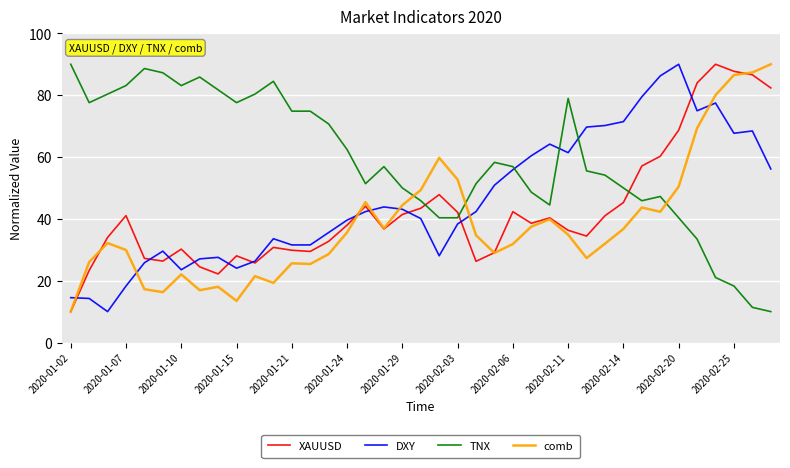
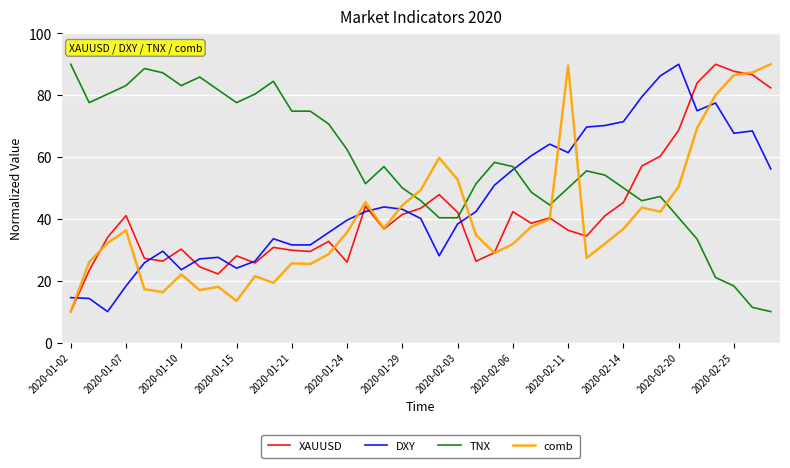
  {
    "XAUUSD": {
      "2020-01-07": 41,
      "2020-01-10": 30,
      "2020-01-15": 28,
      "2020-01-21": 30,
-     "2020-01-24": 38,
+     "2020-01-24": 26,
      "2020-01-29": 41,
      "2020-02-03": 42,
      "2020-02-06": 42,
      "2020-02-11": 36,
      "2020-02-14": 45,
      "2020-02-20": 69,
      "2020-02-25": 88
    },
    "DXY": {
      "2020-01-02": 15,
      "2020-01-07": 18,
      "2020-01-10": 24,
      "2020-01-15": 24,
      "2020-01-21": 32,
      "2020-01-24": 40,
      "2020-01-29": 43,
      "2020-02-03": 38,
      "2020-02-06": 56,
      "2020-02-11": 61,
      "2020-02-14": 71,
      "2020-02-20": 90,
      "2020-02-25": 68
    },
    "TNX": {
      "2020-01-02": 90,
      "2020-01-07": 83,
      "2020-01-10": 83,
      "2020-01-15": 78,
      "2020-01-21": 75,
      "2020-01-24": 62,
      "2020-01-29": 50,
      "2020-02-03": 40,
      "2020-02-06": 57,
-     "2020-02-11": 79,
+     "2020-02-11": 50,
      "2020-02-14": 50,
      "2020-02-20": 40,
      "2020-02-25": 18
    },
    "comb": {
-     "2020-01-07": 30,
+     "2020-01-07": 36,
      "2020-01-10": 22,
      "2020-01-15": 13,
      "2020-01-21": 26,
      "2020-01-24": 36,
      "2020-01-29": 44,
      "2020-02-03": 53,
      "2020-02-06": 32,
-     "2020-02-11": 35,
+     "2020-02-11": 90,
      "2020-02-14": 37,
      "2020-02-20": 50,
      "2020-02-25": 87
    }
  }
